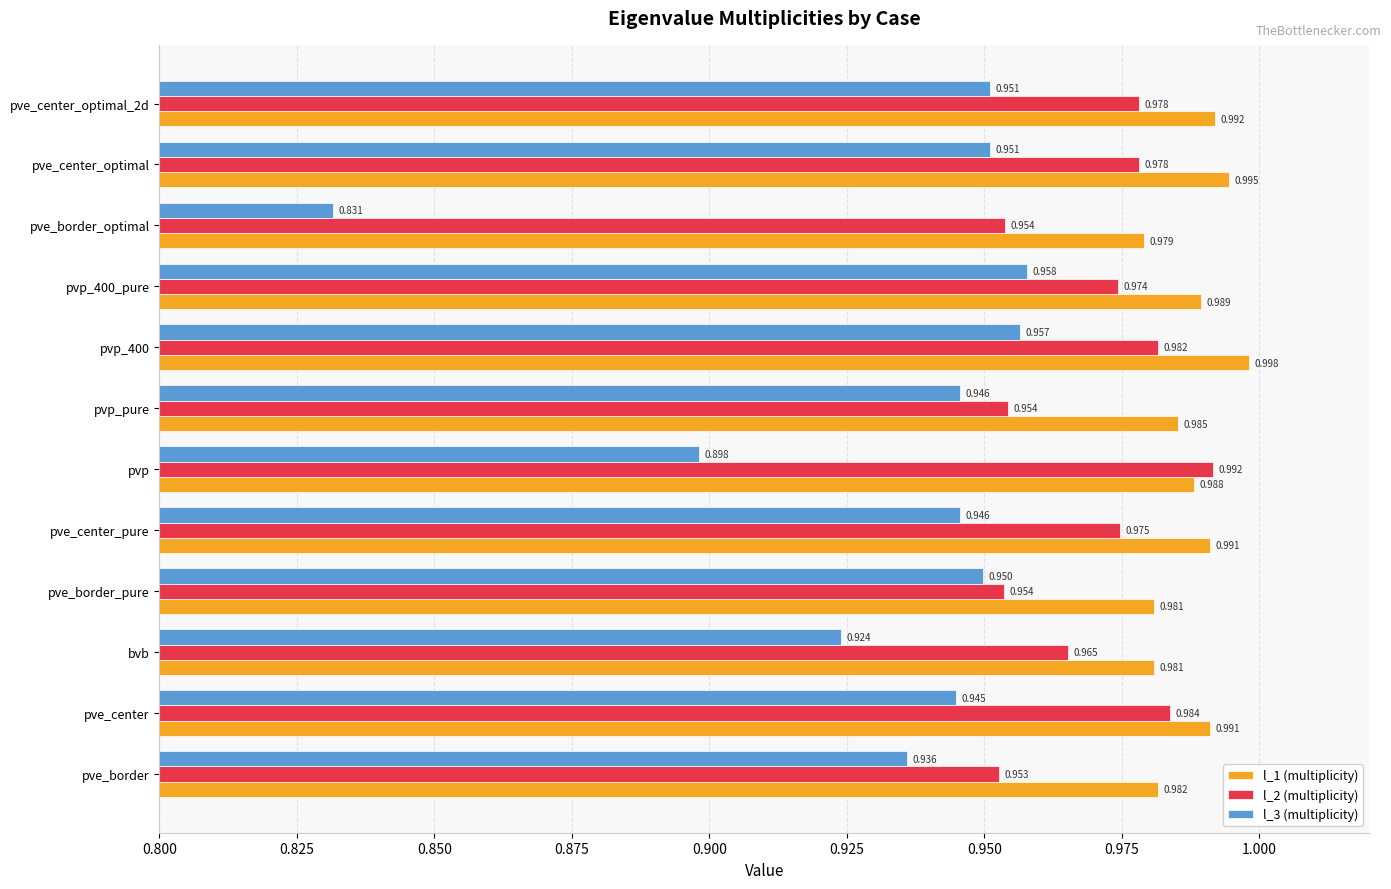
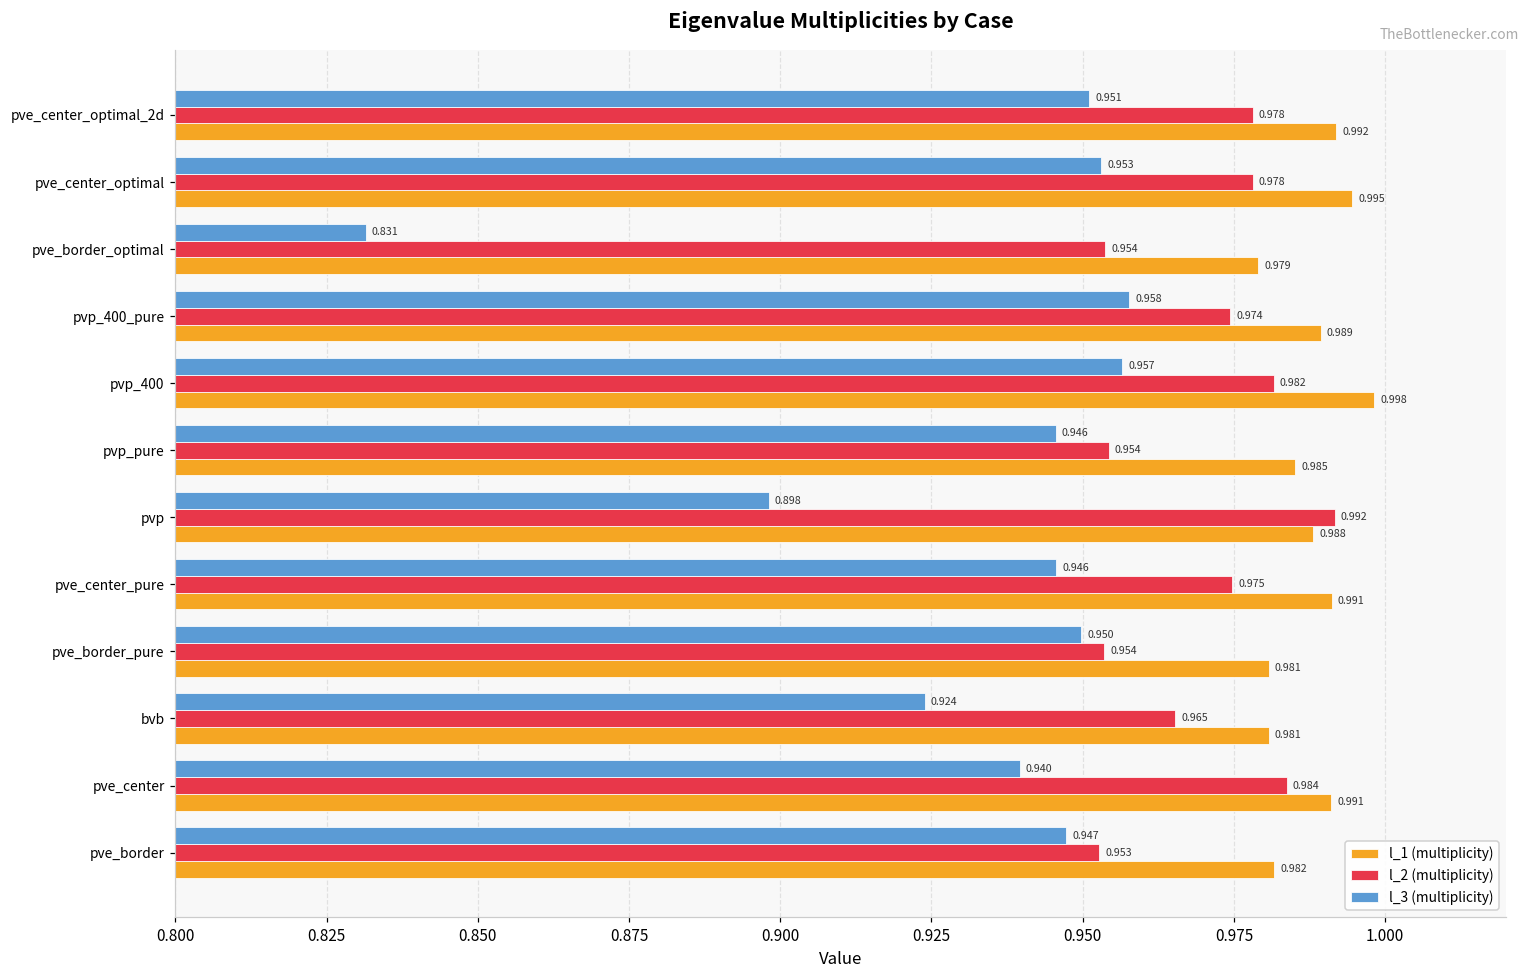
  {
    "l_1 (multiplicity)": {
      "pve_center_optimal_2d": 0.992,
      "pve_center_optimal": 0.995,
      "pve_border_optimal": 0.979,
      "pvp_400_pure": 0.989,
      "pvp_400": 0.998,
      "pvp_pure": 0.985,
      "pvp": 0.988,
      "pve_center_pure": 0.991,
      "pve_border_pure": 0.981,
      "bvb": 0.981,
      "pve_center": 0.991,
      "pve_border": 0.982
    },
    "l_2 (multiplicity)": {
      "pve_center_optimal_2d": 0.978,
      "pve_center_optimal": 0.978,
      "pve_border_optimal": 0.954,
      "pvp_400_pure": 0.974,
      "pvp_400": 0.982,
      "pvp_pure": 0.954,
      "pvp": 0.992,
      "pve_center_pure": 0.975,
      "pve_border_pure": 0.954,
      "bvb": 0.965,
      "pve_center": 0.984,
      "pve_border": 0.953
    },
    "l_3 (multiplicity)": {
      "pve_center_optimal_2d": 0.951,
-     "pve_center_optimal": 0.951,
+     "pve_center_optimal": 0.953,
      "pve_border_optimal": 0.831,
      "pvp_400_pure": 0.958,
      "pvp_400": 0.957,
      "pvp_pure": 0.946,
      "pvp": 0.898,
      "pve_center_pure": 0.946,
      "pve_border_pure": 0.950,
      "bvb": 0.924,
-     "pve_center": 0.945,
-     "pve_border": 0.936
+     "pve_center": 0.940,
+     "pve_border": 0.947
    }
  }
